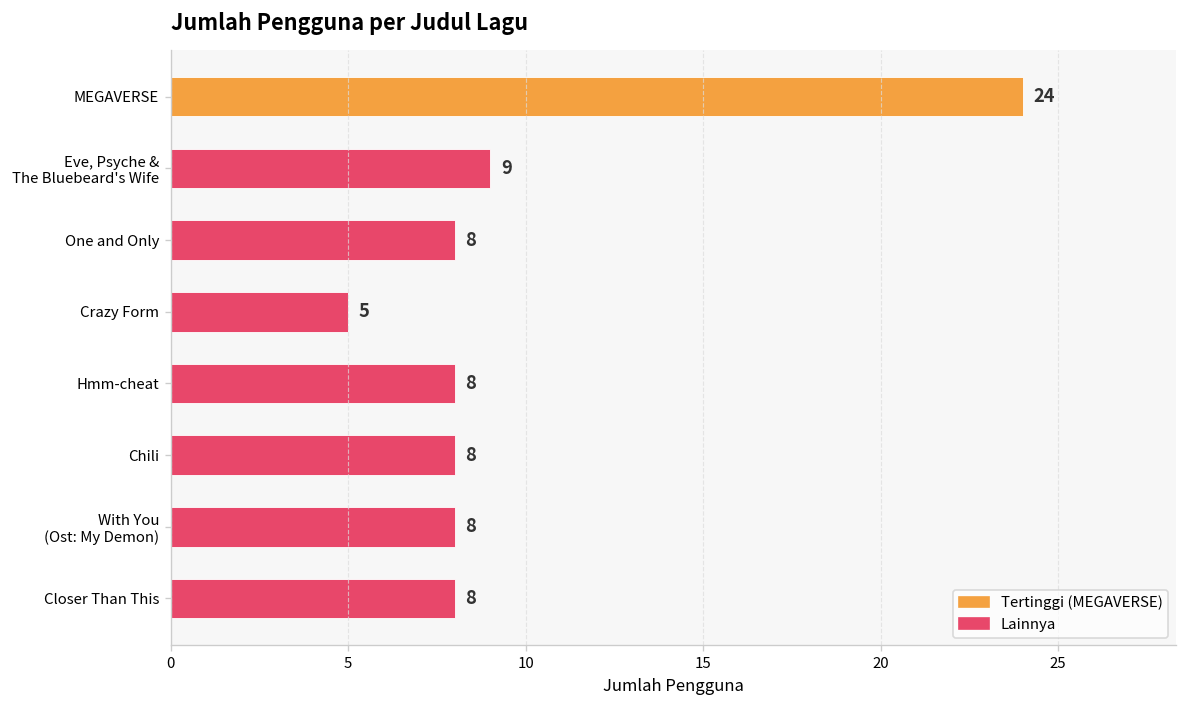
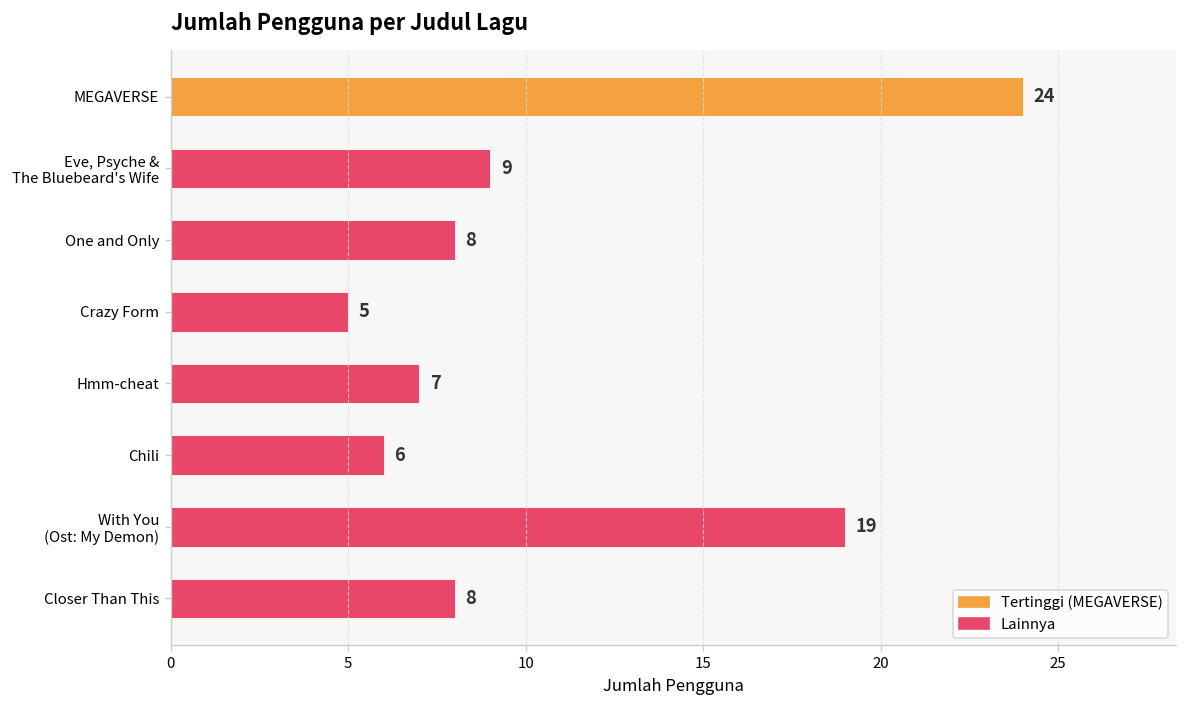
  {
    "MEGAVERSE": 24,
    "Eve, Psyche & The Bluebeard's Wife": 9,
    "One and Only": 8,
    "Crazy Form": 5,
-   "Hmm-cheat": 8,
-   "Chili": 8,
-   "With You (Ost: My Demon)": 8,
+   "Hmm-cheat": 7,
+   "Chili": 6,
+   "With You (Ost: My Demon)": 19,
    "Closer Than This": 8
  }
